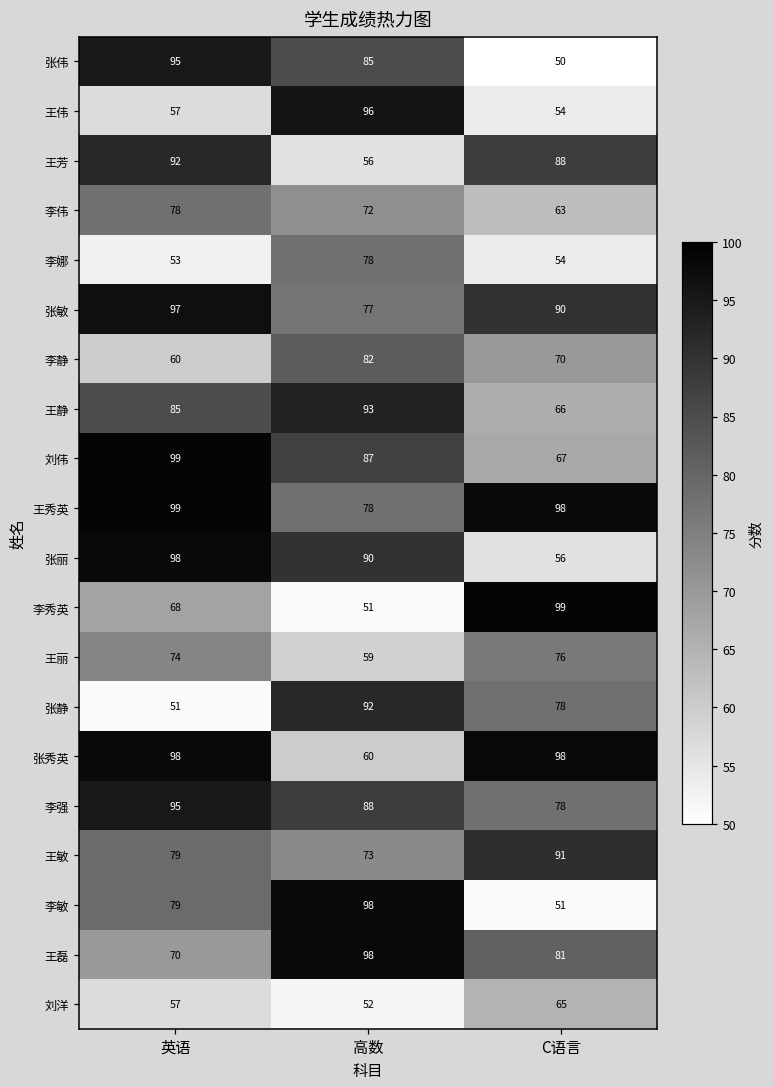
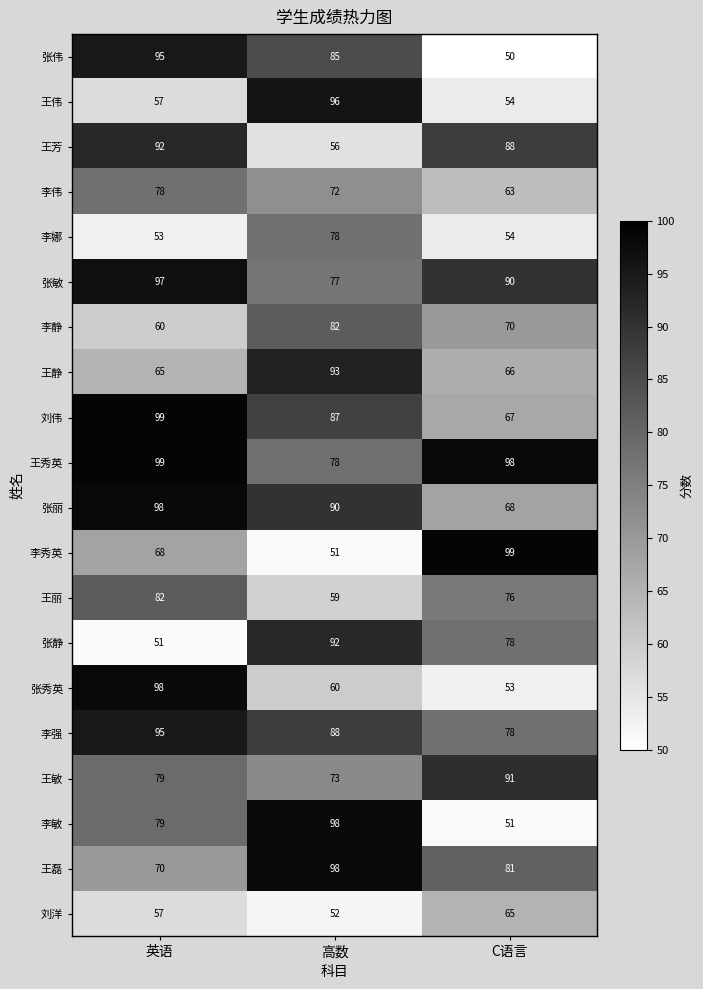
  {
    "张伟": {
      "英语": 95,
      "高数": 85,
      "C语言": 50
    },
    "王伟": {
      "英语": 57,
      "高数": 96,
      "C语言": 54
    },
    "王芳": {
      "英语": 92,
      "高数": 56,
      "C语言": 88
    },
    "李伟": {
      "英语": 78,
      "高数": 72,
      "C语言": 63
    },
    "李娜": {
      "英语": 53,
      "高数": 78,
      "C语言": 54
    },
    "张敏": {
      "英语": 97,
      "高数": 77,
      "C语言": 90
    },
    "李静": {
      "英语": 60,
      "高数": 82,
      "C语言": 70
    },
    "王静": {
-     "英语": 85,
+     "英语": 65,
      "高数": 93,
      "C语言": 66
    },
    "刘伟": {
      "英语": 99,
      "高数": 87,
      "C语言": 67
    },
    "王秀英": {
      "英语": 99,
      "高数": 78,
      "C语言": 98
    },
    "张丽": {
      "英语": 98,
      "高数": 90,
-     "C语言": 56
+     "C语言": 68
    },
    "李秀英": {
      "英语": 68,
      "高数": 51,
      "C语言": 99
    },
    "王丽": {
-     "英语": 74,
+     "英语": 82,
      "高数": 59,
      "C语言": 76
    },
    "张静": {
      "英语": 51,
      "高数": 92,
      "C语言": 78
    },
    "张秀英": {
      "英语": 98,
      "高数": 60,
-     "C语言": 98
+     "C语言": 53
    },
    "李强": {
      "英语": 95,
      "高数": 88,
      "C语言": 78
    },
    "王敏": {
      "英语": 79,
      "高数": 73,
      "C语言": 91
    },
    "李敏": {
      "英语": 79,
      "高数": 98,
      "C语言": 51
    },
    "王磊": {
      "英语": 70,
      "高数": 98,
      "C语言": 81
    },
    "刘洋": {
      "英语": 57,
      "高数": 52,
      "C语言": 65
    }
  }
